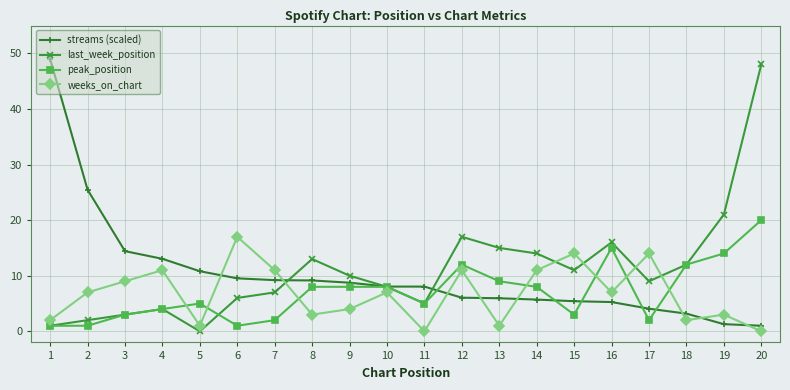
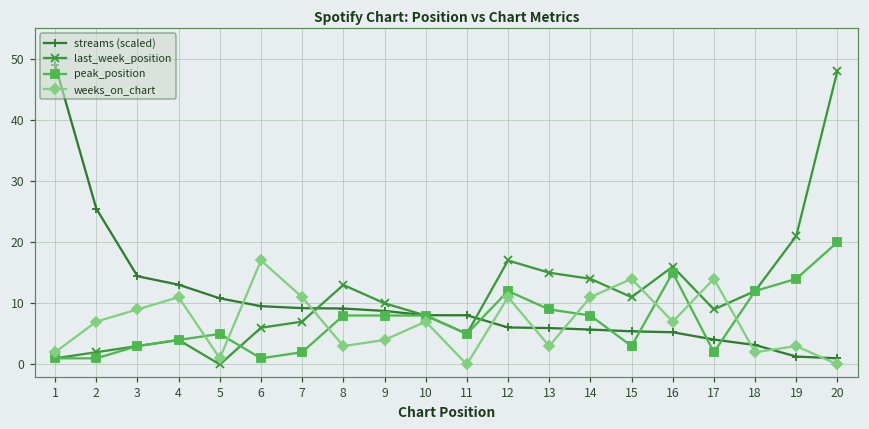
  {
    "weeks_on_chart": {
      "1": 2,
      "2": 7,
      "3": 9,
      "4": 11,
      "5": 1,
      "6": 17,
      "7": 11,
      "8": 3,
      "9": 4,
      "10": 7,
      "11": 0,
      "12": 11,
-     "13": 1,
+     "13": 3,
      "14": 11,
      "15": 14,
      "16": 7,
      "17": 14,
      "18": 2,
      "19": 3,
      "20": 0
    }
  }
